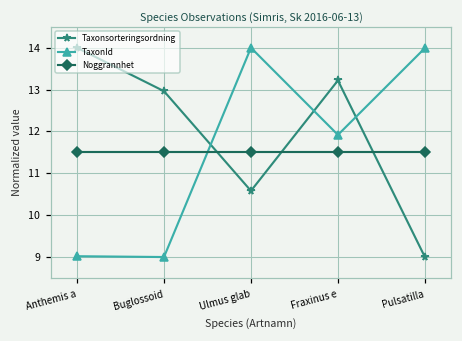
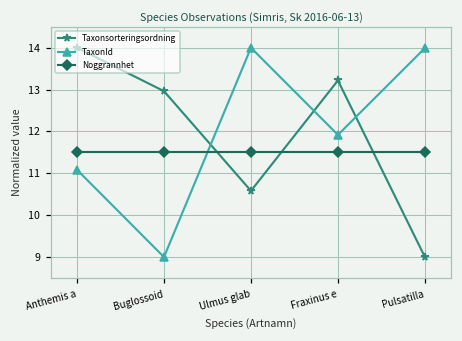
  {
    "TaxonId": {
-     "Anthemis a": 9.0,
+     "Anthemis a": 11.1,
      "Buglossoid": 9.0,
      "Ulmus glab": 14.0,
      "Fraxinus e": 11.9,
      "Pulsatilla": 14.0
    }
  }
